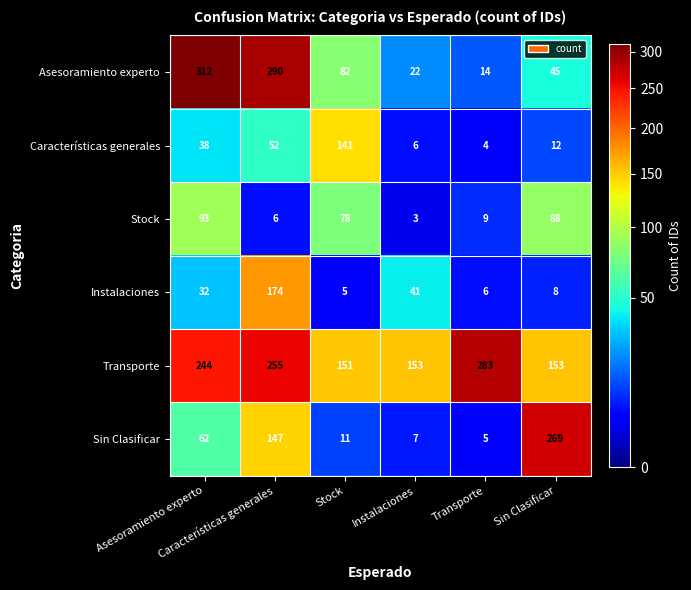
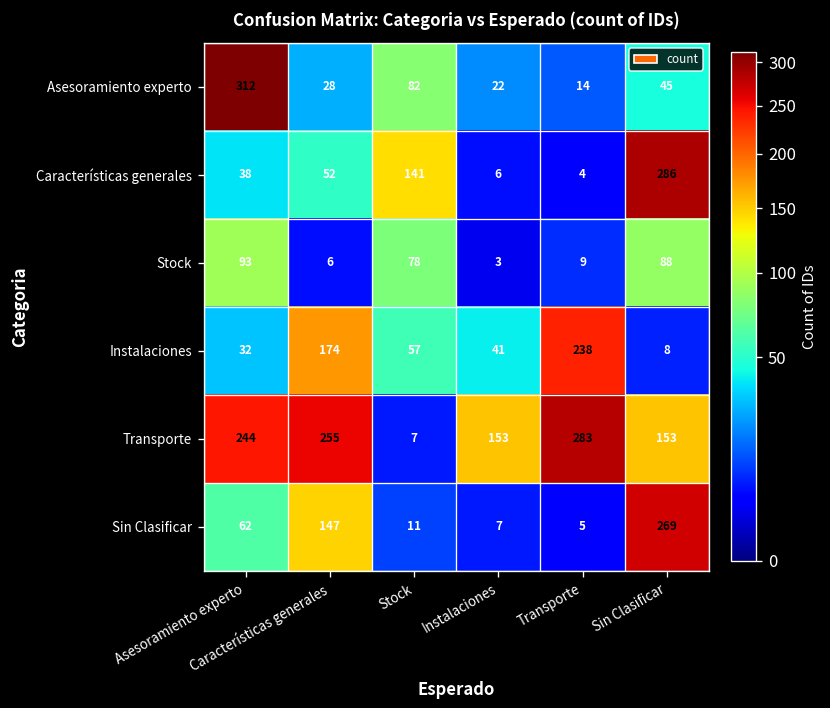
  {
    "Asesoramiento experto": {
      "Asesoramiento experto": 312,
-     "Características generales": 290,
+     "Características generales": 28,
      "Stock": 82,
      "Instalaciones": 22,
      "Transporte": 14,
      "Sin Clasificar": 45
    },
    "Características generales": {
      "Asesoramiento experto": 38,
      "Características generales": 52,
      "Stock": 141,
      "Instalaciones": 6,
      "Transporte": 4,
-     "Sin Clasificar": 12
+     "Sin Clasificar": 286
    },
    "Stock": {
      "Asesoramiento experto": 93,
      "Características generales": 6,
      "Stock": 78,
      "Instalaciones": 3,
      "Transporte": 9,
      "Sin Clasificar": 88
    },
    "Instalaciones": {
      "Asesoramiento experto": 32,
      "Características generales": 174,
-     "Stock": 5,
+     "Stock": 57,
      "Instalaciones": 41,
-     "Transporte": 6,
+     "Transporte": 238,
      "Sin Clasificar": 8
    },
    "Transporte": {
      "Asesoramiento experto": 244,
      "Características generales": 255,
-     "Stock": 151,
+     "Stock": 7,
      "Instalaciones": 153,
      "Transporte": 283,
      "Sin Clasificar": 153
    },
    "Sin Clasificar": {
      "Asesoramiento experto": 62,
      "Características generales": 147,
      "Stock": 11,
      "Instalaciones": 7,
      "Transporte": 5,
      "Sin Clasificar": 269
    }
  }
